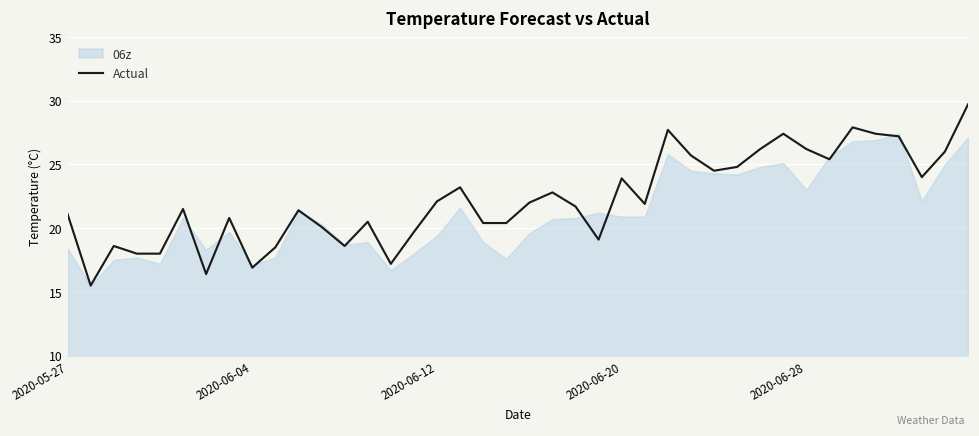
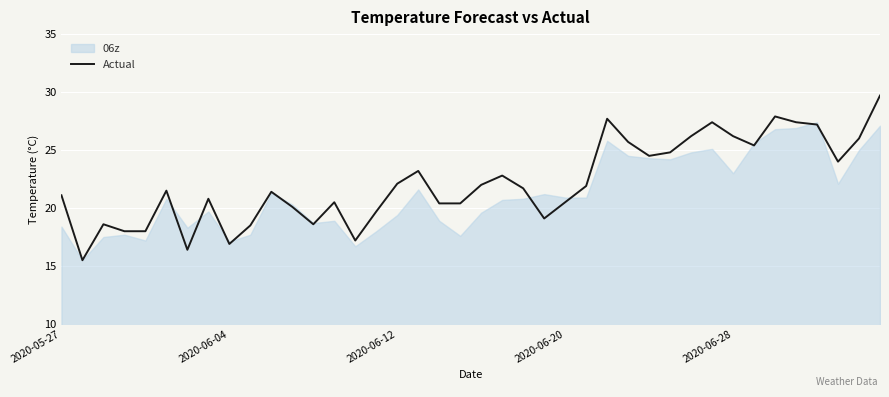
  {
    "Actual": {
      "2020-05-27": 21.1,
      "2020-06-12": 22.1,
-     "2020-06-20": 23.9,
+     "2020-06-20": 20.5,
      "2020-06-28": 26.2
    },
    "06z": {
      "2020-05-27": 18.4,
      "2020-06-12": 19.4,
      "2020-06-20": 20.9,
      "2020-06-28": 23.0
    }
  }
